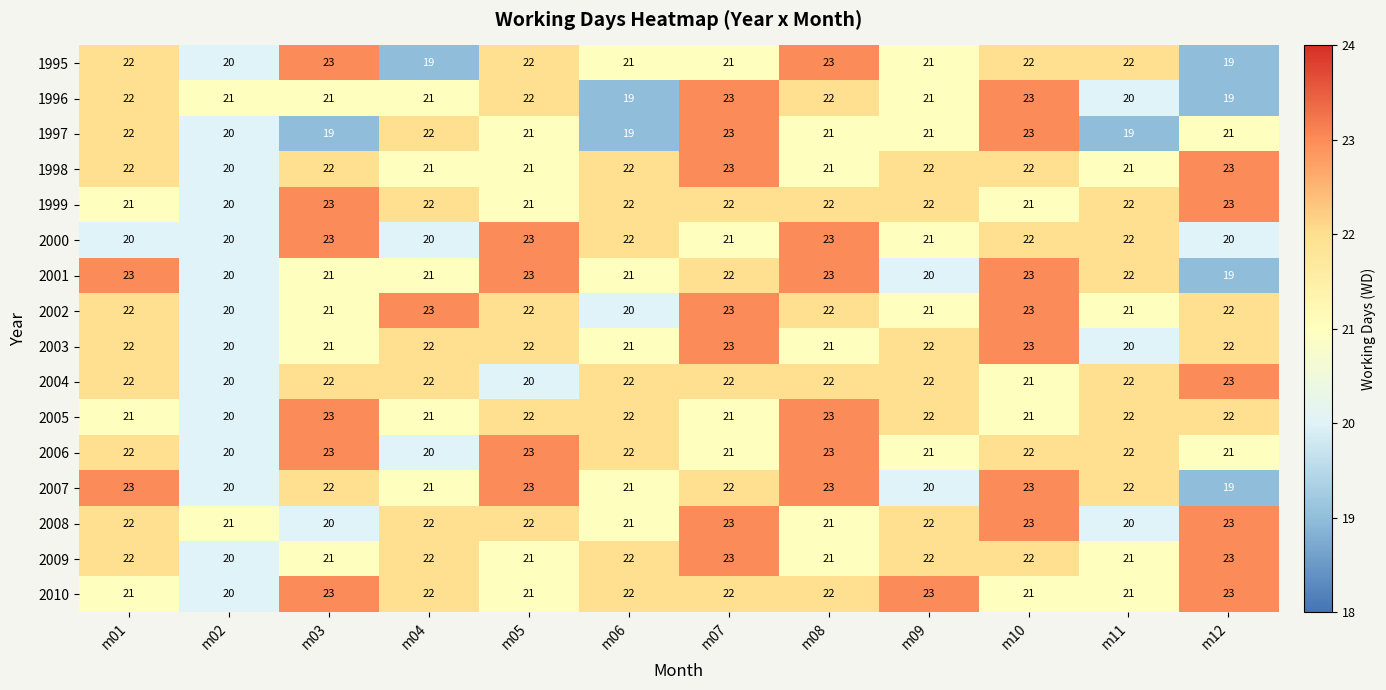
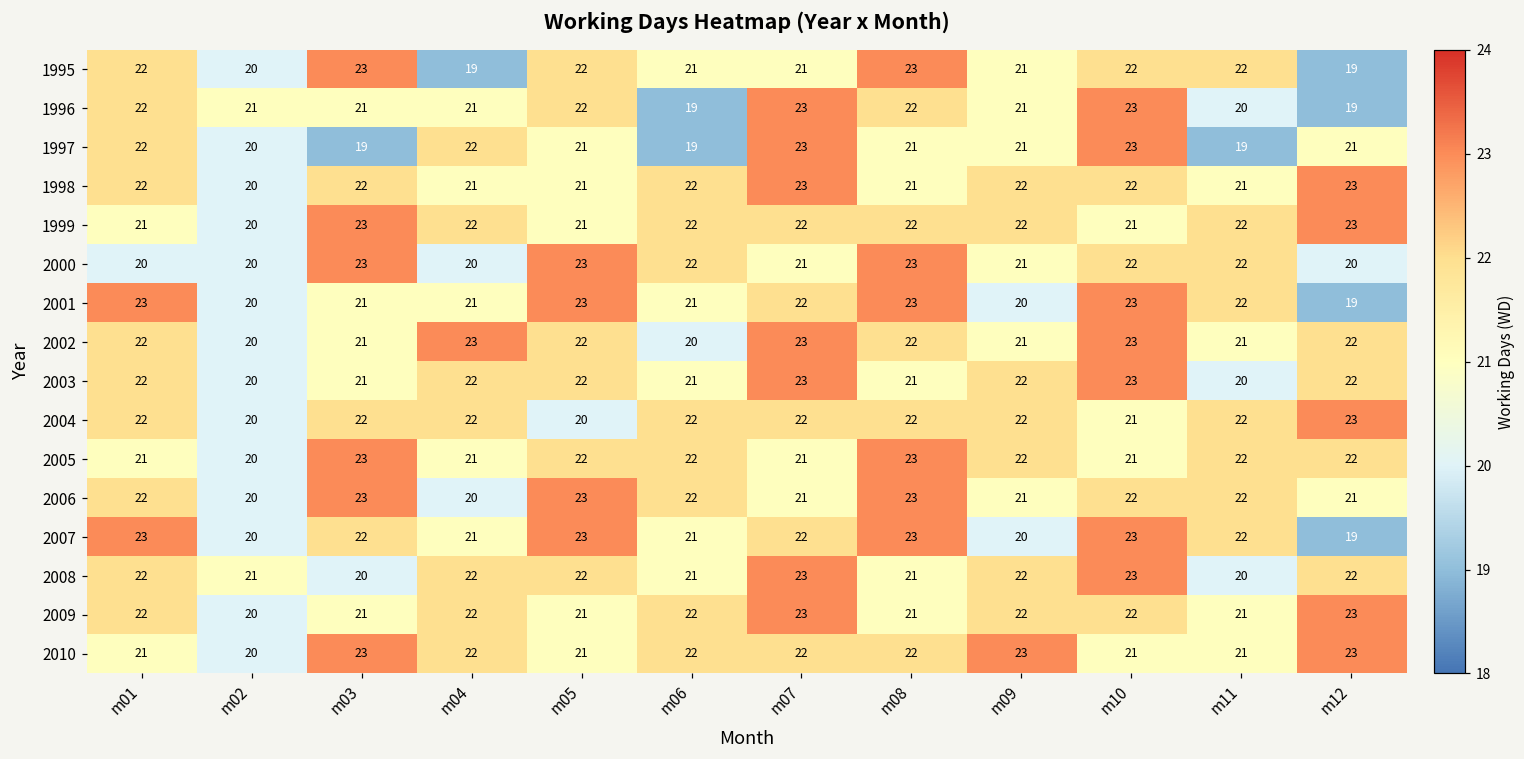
  {
    "1995": {
      "m01": 22,
      "m02": 20,
      "m03": 23,
      "m04": 19,
      "m05": 22,
      "m06": 21,
      "m07": 21,
      "m08": 23,
      "m09": 21,
      "m10": 22,
      "m11": 22,
      "m12": 19
    },
    "1996": {
      "m01": 22,
      "m02": 21,
      "m03": 21,
      "m04": 21,
      "m05": 22,
      "m06": 19,
      "m07": 23,
      "m08": 22,
      "m09": 21,
      "m10": 23,
      "m11": 20,
      "m12": 19
    },
    "1997": {
      "m01": 22,
      "m02": 20,
      "m03": 19,
      "m04": 22,
      "m05": 21,
      "m06": 19,
      "m07": 23,
      "m08": 21,
      "m09": 21,
      "m10": 23,
      "m11": 19,
      "m12": 21
    },
    "1998": {
      "m01": 22,
      "m02": 20,
      "m03": 22,
      "m04": 21,
      "m05": 21,
      "m06": 22,
      "m07": 23,
      "m08": 21,
      "m09": 22,
      "m10": 22,
      "m11": 21,
      "m12": 23
    },
    "1999": {
      "m01": 21,
      "m02": 20,
      "m03": 23,
      "m04": 22,
      "m05": 21,
      "m06": 22,
      "m07": 22,
      "m08": 22,
      "m09": 22,
      "m10": 21,
      "m11": 22,
      "m12": 23
    },
    "2000": {
      "m01": 20,
      "m02": 20,
      "m03": 23,
      "m04": 20,
      "m05": 23,
      "m06": 22,
      "m07": 21,
      "m08": 23,
      "m09": 21,
      "m10": 22,
      "m11": 22,
      "m12": 20
    },
    "2001": {
      "m01": 23,
      "m02": 20,
      "m03": 21,
      "m04": 21,
      "m05": 23,
      "m06": 21,
      "m07": 22,
      "m08": 23,
      "m09": 20,
      "m10": 23,
      "m11": 22,
      "m12": 19
    },
    "2002": {
      "m01": 22,
      "m02": 20,
      "m03": 21,
      "m04": 23,
      "m05": 22,
      "m06": 20,
      "m07": 23,
      "m08": 22,
      "m09": 21,
      "m10": 23,
      "m11": 21,
      "m12": 22
    },
    "2003": {
      "m01": 22,
      "m02": 20,
      "m03": 21,
      "m04": 22,
      "m05": 22,
      "m06": 21,
      "m07": 23,
      "m08": 21,
      "m09": 22,
      "m10": 23,
      "m11": 20,
      "m12": 22
    },
    "2004": {
      "m01": 22,
      "m02": 20,
      "m03": 22,
      "m04": 22,
      "m05": 20,
      "m06": 22,
      "m07": 22,
      "m08": 22,
      "m09": 22,
      "m10": 21,
      "m11": 22,
      "m12": 23
    },
    "2005": {
      "m01": 21,
      "m02": 20,
      "m03": 23,
      "m04": 21,
      "m05": 22,
      "m06": 22,
      "m07": 21,
      "m08": 23,
      "m09": 22,
      "m10": 21,
      "m11": 22,
      "m12": 22
    },
    "2006": {
      "m01": 22,
      "m02": 20,
      "m03": 23,
      "m04": 20,
      "m05": 23,
      "m06": 22,
      "m07": 21,
      "m08": 23,
      "m09": 21,
      "m10": 22,
      "m11": 22,
      "m12": 21
    },
    "2007": {
      "m01": 23,
      "m02": 20,
      "m03": 22,
      "m04": 21,
      "m05": 23,
      "m06": 21,
      "m07": 22,
      "m08": 23,
      "m09": 20,
      "m10": 23,
      "m11": 22,
      "m12": 19
    },
    "2008": {
      "m01": 22,
      "m02": 21,
      "m03": 20,
      "m04": 22,
      "m05": 22,
      "m06": 21,
      "m07": 23,
      "m08": 21,
      "m09": 22,
      "m10": 23,
      "m11": 20,
-     "m12": 23
+     "m12": 22
    },
    "2009": {
      "m01": 22,
      "m02": 20,
      "m03": 21,
      "m04": 22,
      "m05": 21,
      "m06": 22,
      "m07": 23,
      "m08": 21,
      "m09": 22,
      "m10": 22,
      "m11": 21,
      "m12": 23
    },
    "2010": {
      "m01": 21,
      "m02": 20,
      "m03": 23,
      "m04": 22,
      "m05": 21,
      "m06": 22,
      "m07": 22,
      "m08": 22,
      "m09": 23,
      "m10": 21,
      "m11": 21,
      "m12": 23
    }
  }
